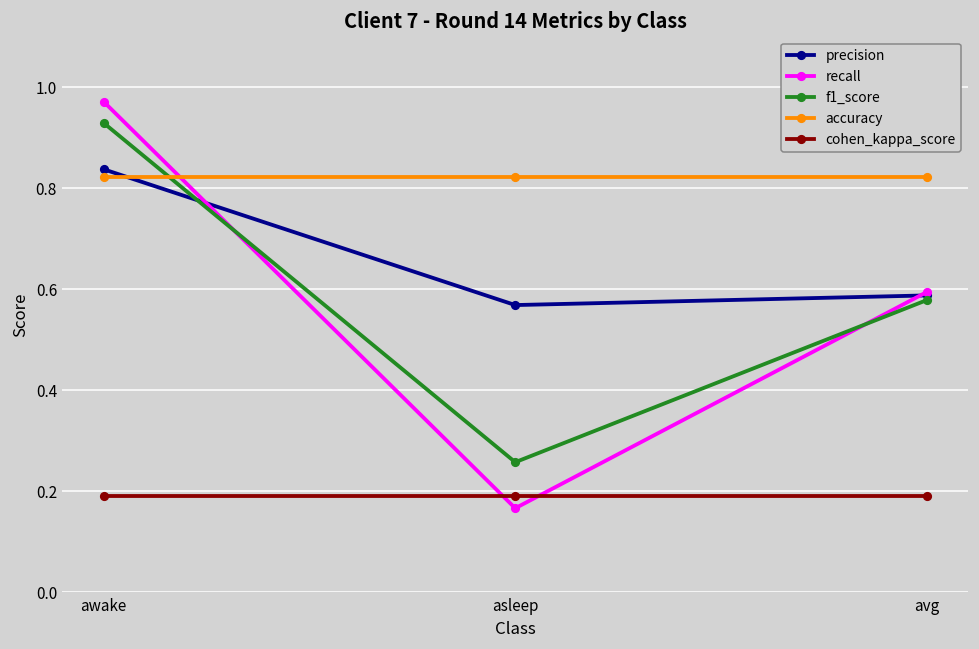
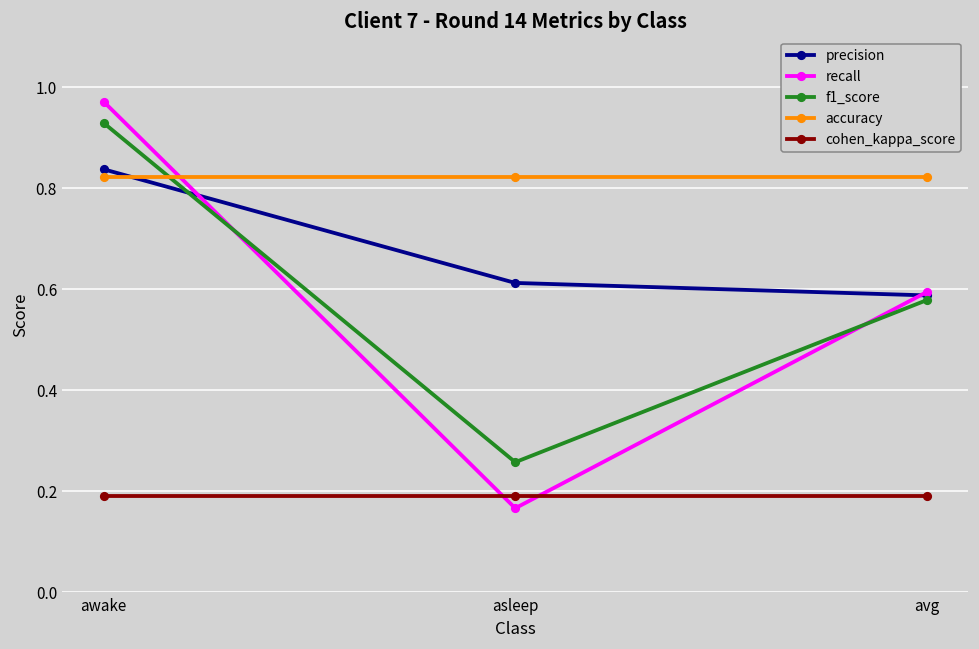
  {
    "precision": {
      "awake": 0.84,
-     "asleep": 0.57,
+     "asleep": 0.61,
      "avg": 0.59
    },
    "recall": {
      "awake": 0.97,
      "asleep": 0.17,
      "avg": 0.59
    },
    "f1_score": {
      "awake": 0.93,
      "asleep": 0.26,
      "avg": 0.58
    },
    "accuracy": {
      "awake": 0.82,
      "asleep": 0.82,
      "avg": 0.82
    },
    "cohen_kappa_score": {
      "awake": 0.19,
      "asleep": 0.19,
      "avg": 0.19
    }
  }
